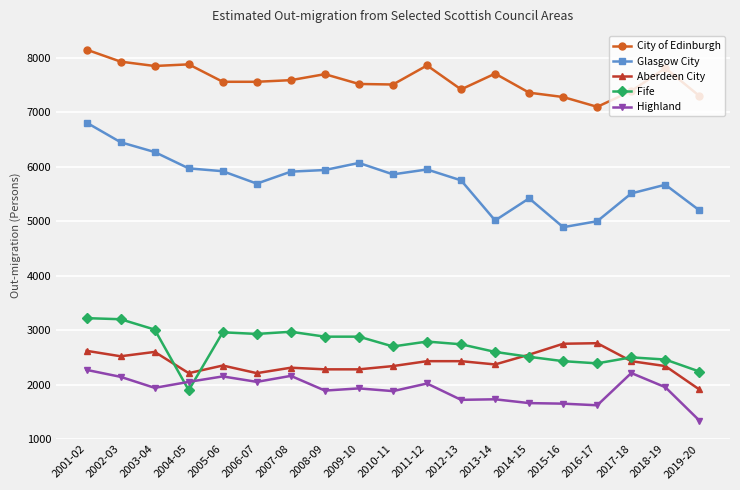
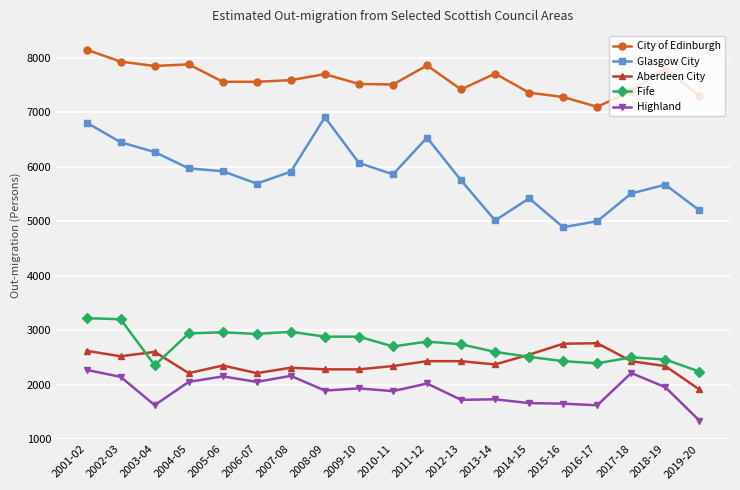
  {
    "Glasgow City": {
      "2001-02": 6800,
      "2002-03": 6500,
      "2003-04": 6300,
      "2004-05": 6000,
      "2005-06": 5900,
      "2006-07": 5700,
      "2007-08": 5900,
-     "2008-09": 5900,
+     "2008-09": 6900,
      "2009-10": 6100,
      "2010-11": 5900,
-     "2011-12": 6000,
+     "2011-12": 6500,
      "2012-13": 5800,
      "2013-14": 5000,
      "2014-15": 5400,
      "2015-16": 4900,
      "2016-17": 5000,
      "2017-18": 5500,
      "2018-19": 5700,
      "2019-20": 5200
    },
    "Fife": {
      "2001-02": 3200,
      "2002-03": 3200,
-     "2003-04": 3000,
-     "2004-05": 1900,
+     "2003-04": 2400,
+     "2004-05": 2900,
      "2005-06": 3000,
      "2006-07": 2900,
      "2007-08": 3000,
      "2008-09": 2900,
      "2009-10": 2900,
      "2010-11": 2700,
      "2011-12": 2800,
      "2012-13": 2700,
      "2013-14": 2600,
      "2015-16": 2400,
      "2016-17": 2400,
      "2017-18": 2500,
      "2018-19": 2500,
      "2019-20": 2200
    },
    "Highland": {
      "2001-02": 2300,
      "2002-03": 2100,
-     "2003-04": 1900,
+     "2003-04": 1600,
      "2004-05": 2100,
      "2005-06": 2200,
      "2006-07": 2100,
      "2007-08": 2200,
      "2008-09": 1900,
      "2009-10": 1900,
      "2010-11": 1900,
      "2011-12": 2000,
      "2012-13": 1700,
      "2013-14": 1700,
      "2014-15": 1700,
      "2015-16": 1700,
      "2016-17": 1600,
      "2017-18": 2200,
      "2018-19": 2000,
      "2019-20": 1300
    }
  }
